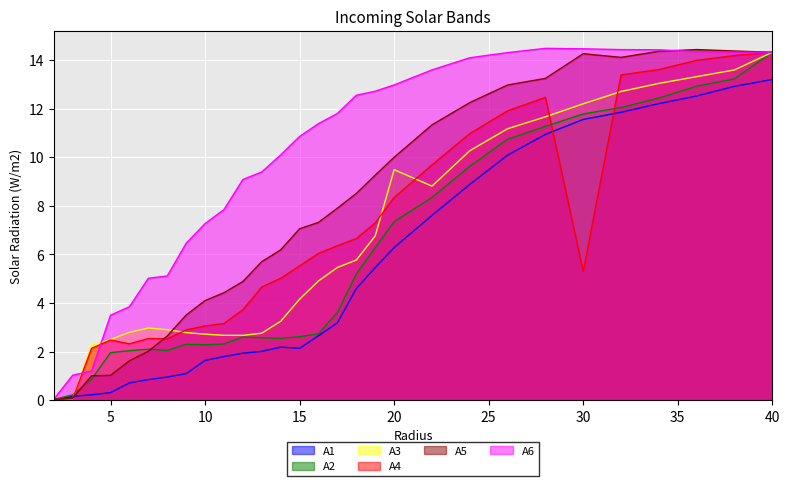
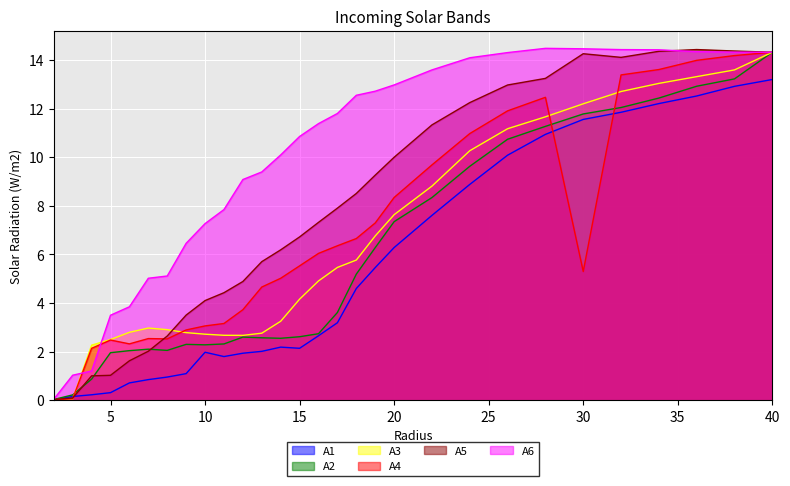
  {
    "A1": {
      "5": 0.3,
-     "10": 1.6,
+     "10": 2.0,
      "15": 2.1,
      "20": 6.3,
      "30": 11.6,
      "40": 13.2
    },
    "A2": {
      "5": 2.0,
      "10": 2.3,
      "15": 2.6,
      "20": 7.4,
      "30": 11.8
    },
    "A3": {
      "10": 2.7,
      "15": 4.2,
-     "20": 9.5,
+     "20": 7.6,
      "30": 12.2
    },
    "A4": {
      "10": 3.1,
      "15": 5.5,
      "20": 8.3,
      "30": 5.3
    },
    "A5": {
      "5": 1.0,
      "10": 4.1,
-     "15": 7.1,
+     "15": 6.7,
      "20": 10.0,
      "30": 14.3
    },
    "A6": {
      "5": 3.5,
      "10": 7.3,
      "15": 10.9,
      "20": 13.0,
      "30": 14.5
    }
  }
